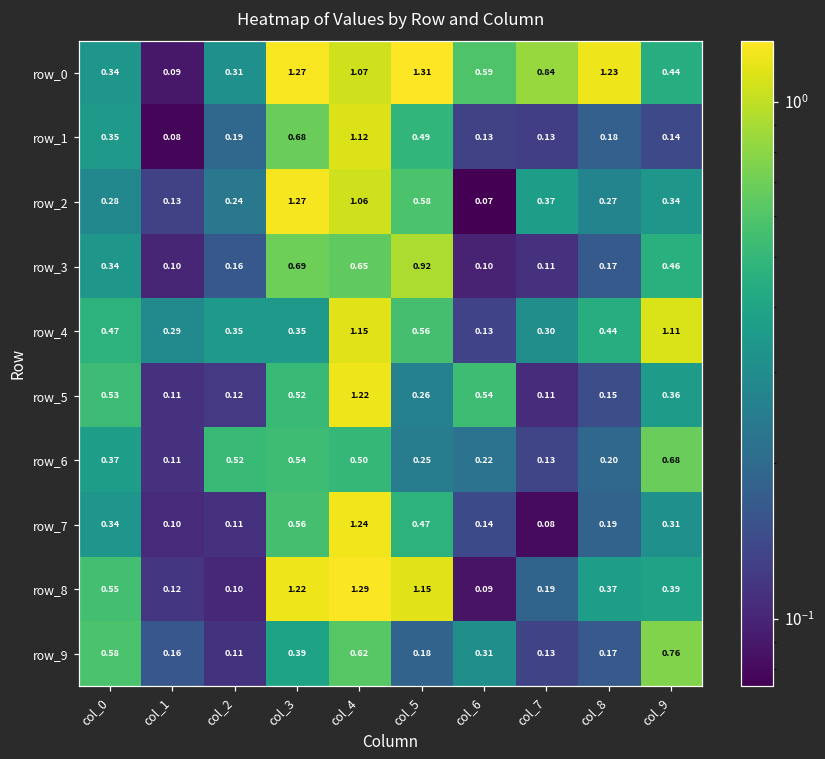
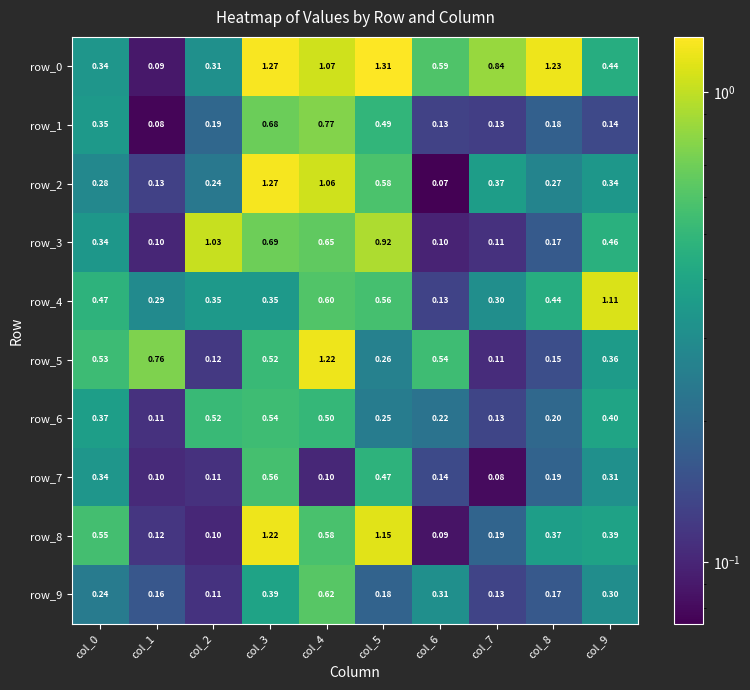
  {
    "row_0": {
      "col_0": 0.34,
      "col_1": 0.09,
      "col_2": 0.31,
      "col_3": 1.27,
      "col_4": 1.07,
      "col_5": 1.31,
      "col_6": 0.59,
      "col_7": 0.84,
      "col_8": 1.23,
      "col_9": 0.44
    },
    "row_1": {
      "col_0": 0.35,
      "col_1": 0.08,
      "col_2": 0.19,
      "col_3": 0.68,
-     "col_4": 1.12,
+     "col_4": 0.77,
      "col_5": 0.49,
      "col_6": 0.13,
      "col_7": 0.13,
      "col_8": 0.18,
      "col_9": 0.14
    },
    "row_2": {
      "col_0": 0.28,
      "col_1": 0.13,
      "col_2": 0.24,
      "col_3": 1.27,
      "col_4": 1.06,
      "col_5": 0.58,
      "col_6": 0.07,
      "col_7": 0.37,
      "col_8": 0.27,
      "col_9": 0.34
    },
    "row_3": {
      "col_0": 0.34,
      "col_1": 0.10,
-     "col_2": 0.16,
+     "col_2": 1.03,
      "col_3": 0.69,
      "col_4": 0.65,
      "col_5": 0.92,
      "col_6": 0.10,
      "col_7": 0.11,
      "col_8": 0.17,
      "col_9": 0.46
    },
    "row_4": {
      "col_0": 0.47,
      "col_1": 0.29,
      "col_2": 0.35,
      "col_3": 0.35,
-     "col_4": 1.15,
+     "col_4": 0.60,
      "col_5": 0.56,
      "col_6": 0.13,
      "col_7": 0.30,
      "col_8": 0.44,
      "col_9": 1.11
    },
    "row_5": {
      "col_0": 0.53,
-     "col_1": 0.11,
+     "col_1": 0.76,
      "col_2": 0.12,
      "col_3": 0.52,
      "col_4": 1.22,
      "col_5": 0.26,
      "col_6": 0.54,
      "col_7": 0.11,
      "col_8": 0.15,
      "col_9": 0.36
    },
    "row_6": {
      "col_0": 0.37,
      "col_1": 0.11,
      "col_2": 0.52,
      "col_3": 0.54,
      "col_4": 0.50,
      "col_5": 0.25,
      "col_6": 0.22,
      "col_7": 0.13,
      "col_8": 0.20,
-     "col_9": 0.68
+     "col_9": 0.40
    },
    "row_7": {
      "col_0": 0.34,
      "col_1": 0.10,
      "col_2": 0.11,
      "col_3": 0.56,
-     "col_4": 1.24,
+     "col_4": 0.10,
      "col_5": 0.47,
      "col_6": 0.14,
      "col_7": 0.08,
      "col_8": 0.19,
      "col_9": 0.31
    },
    "row_8": {
      "col_0": 0.55,
      "col_1": 0.12,
      "col_2": 0.10,
      "col_3": 1.22,
-     "col_4": 1.29,
+     "col_4": 0.58,
      "col_5": 1.15,
      "col_6": 0.09,
      "col_7": 0.19,
      "col_8": 0.37,
      "col_9": 0.39
    },
    "row_9": {
-     "col_0": 0.58,
+     "col_0": 0.24,
      "col_1": 0.16,
      "col_2": 0.11,
      "col_3": 0.39,
      "col_4": 0.62,
      "col_5": 0.18,
      "col_6": 0.31,
      "col_7": 0.13,
      "col_8": 0.17,
-     "col_9": 0.76
+     "col_9": 0.30
    }
  }
